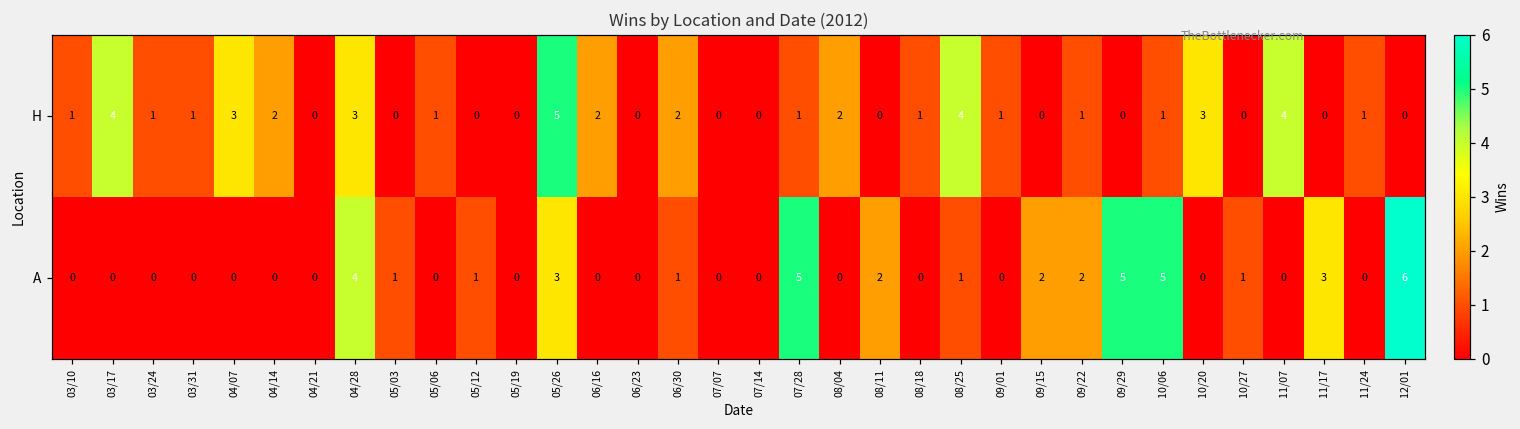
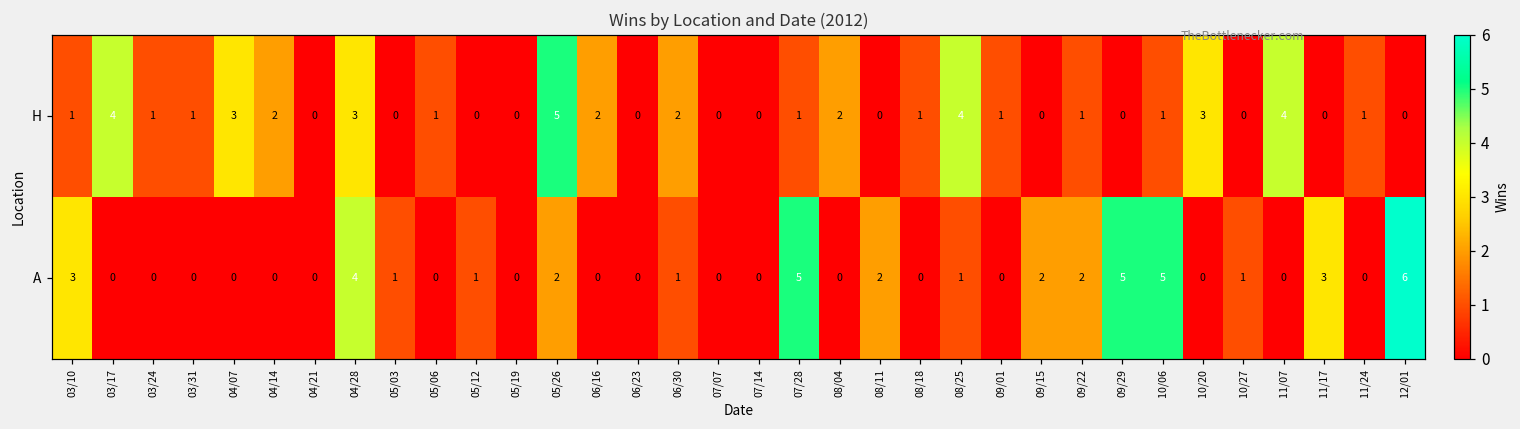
  {
    "H": {
      "03/10": 1,
      "03/17": 4,
      "03/24": 1,
      "03/31": 1,
      "04/07": 3,
      "04/14": 2,
      "04/21": 0,
      "04/28": 3,
      "05/03": 0,
      "05/06": 1,
      "05/12": 0,
      "05/19": 0,
      "05/26": 5,
      "06/16": 2,
      "06/23": 0,
      "06/30": 2,
      "07/07": 0,
      "07/14": 0,
      "07/28": 1,
      "08/04": 2,
      "08/11": 0,
      "08/18": 1,
      "08/25": 4,
      "09/01": 1,
      "09/15": 0,
      "09/22": 1,
      "09/29": 0,
      "10/06": 1,
      "10/20": 3,
      "10/27": 0,
      "11/07": 4,
      "11/17": 0,
      "11/24": 1,
      "12/01": 0
    },
    "A": {
-     "03/10": 0,
+     "03/10": 3,
      "03/17": 0,
      "03/24": 0,
      "03/31": 0,
      "04/07": 0,
      "04/14": 0,
      "04/21": 0,
      "04/28": 4,
      "05/03": 1,
      "05/06": 0,
      "05/12": 1,
      "05/19": 0,
-     "05/26": 3,
+     "05/26": 2,
      "06/16": 0,
      "06/23": 0,
      "06/30": 1,
      "07/07": 0,
      "07/14": 0,
      "07/28": 5,
      "08/04": 0,
      "08/11": 2,
      "08/18": 0,
      "08/25": 1,
      "09/01": 0,
      "09/15": 2,
      "09/22": 2,
      "09/29": 5,
      "10/06": 5,
      "10/20": 0,
      "10/27": 1,
      "11/07": 0,
      "11/17": 3,
      "11/24": 0,
      "12/01": 6
    }
  }
